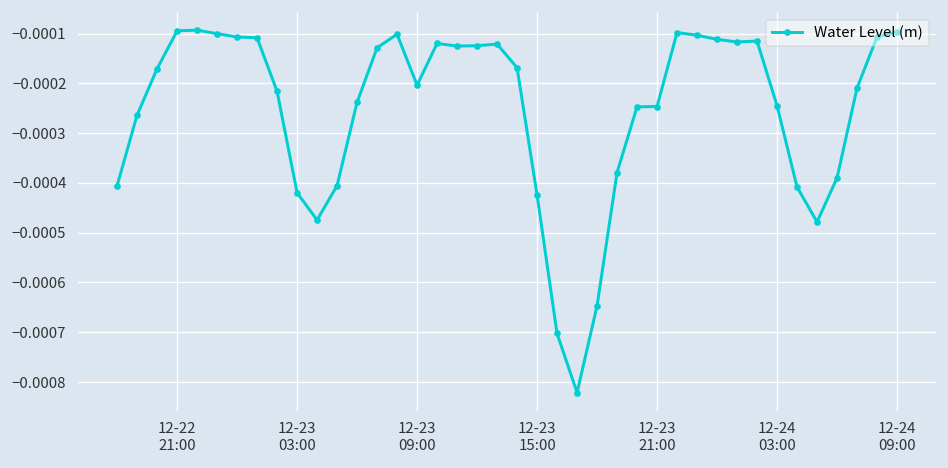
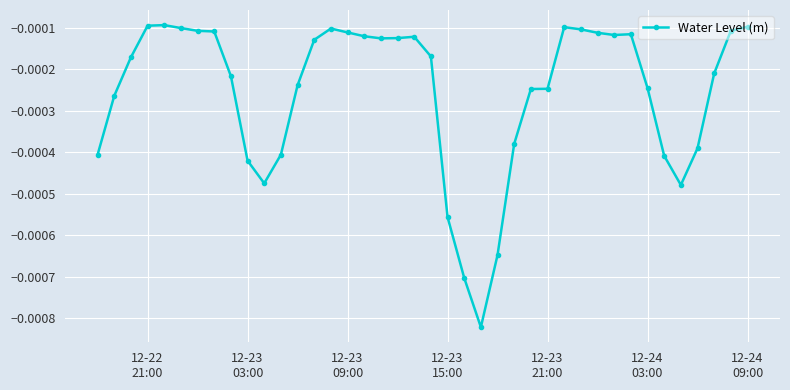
  {
    "12-22 21:00": -0.00009,
    "12-23 03:00": -0.00042,
-   "12-23 09:00": -0.00020,
-   "12-23 15:00": -0.00042,
+   "12-23 09:00": -0.00011,
+   "12-23 15:00": -0.00056,
    "12-23 21:00": -0.00025,
    "12-24 03:00": -0.00024
  }
